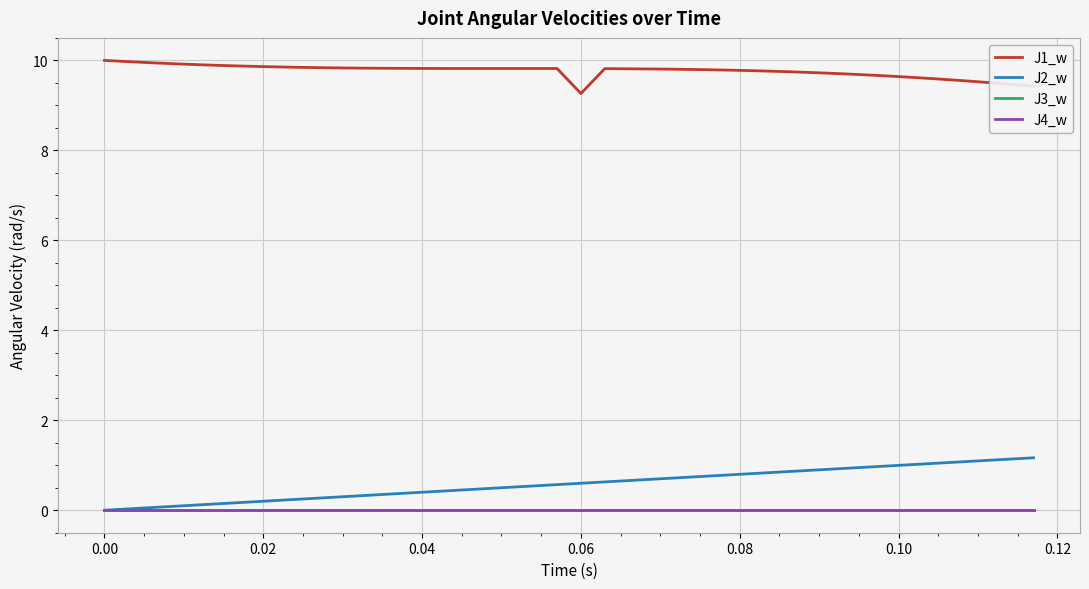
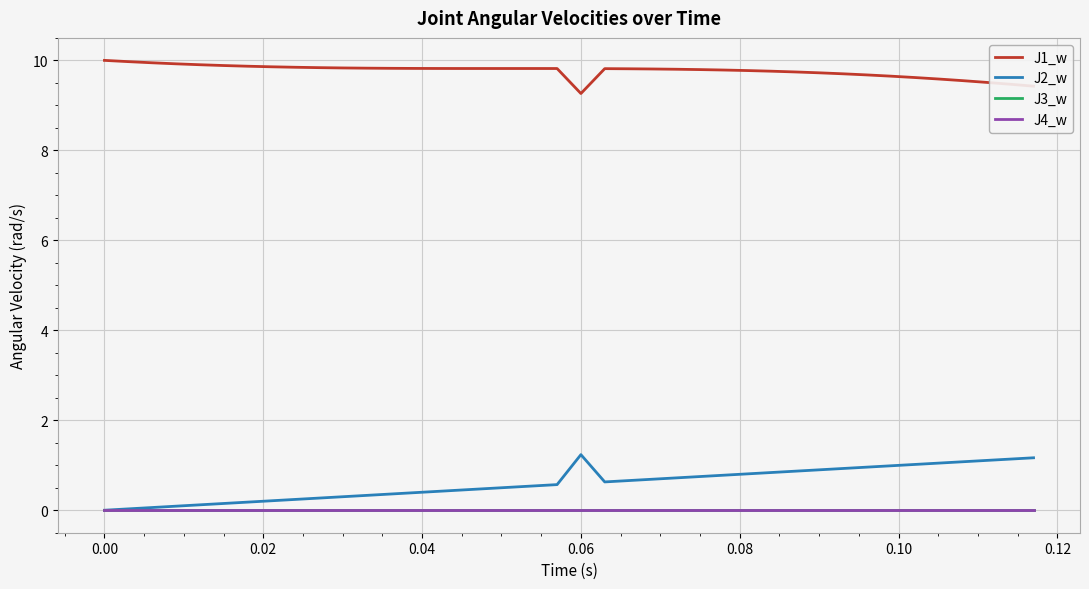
  {
    "J1_w": {
      "0.00": 10.0,
      "0.06": 9.3
    },
    "J2_w": {
-     "0.06": 0.6
+     "0.06": 1.2
    },
    "J4_w": {
      "0.06": 0.0
    }
  }
